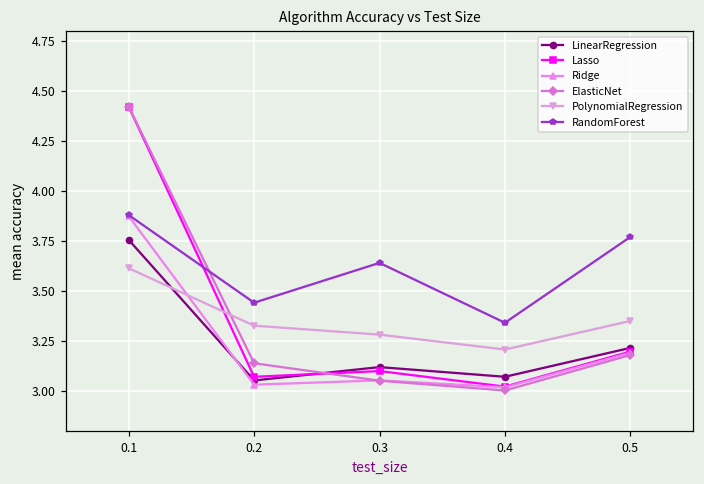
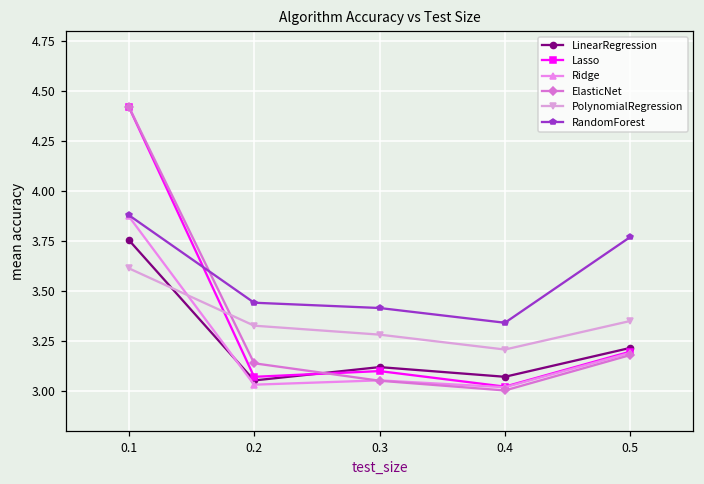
  {
    "LinearRegression": {
      "0.1": 3.76,
      "0.2": 3.05,
      "0.3": 3.12,
      "0.4": 3.07,
      "0.5": 3.22
    },
    "Lasso": {
      "0.2": 3.07,
      "0.3": 3.10
    },
    "RandomForest": {
      "0.2": 3.44,
-     "0.3": 3.64,
+     "0.3": 3.41,
      "0.4": 3.34,
      "0.5": 3.77
    }
  }
